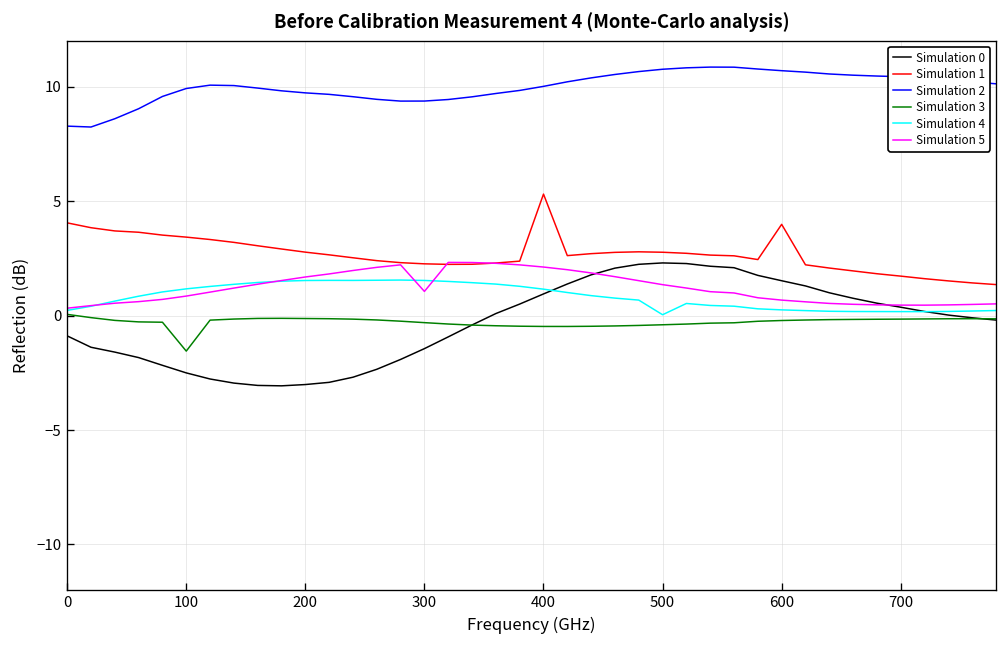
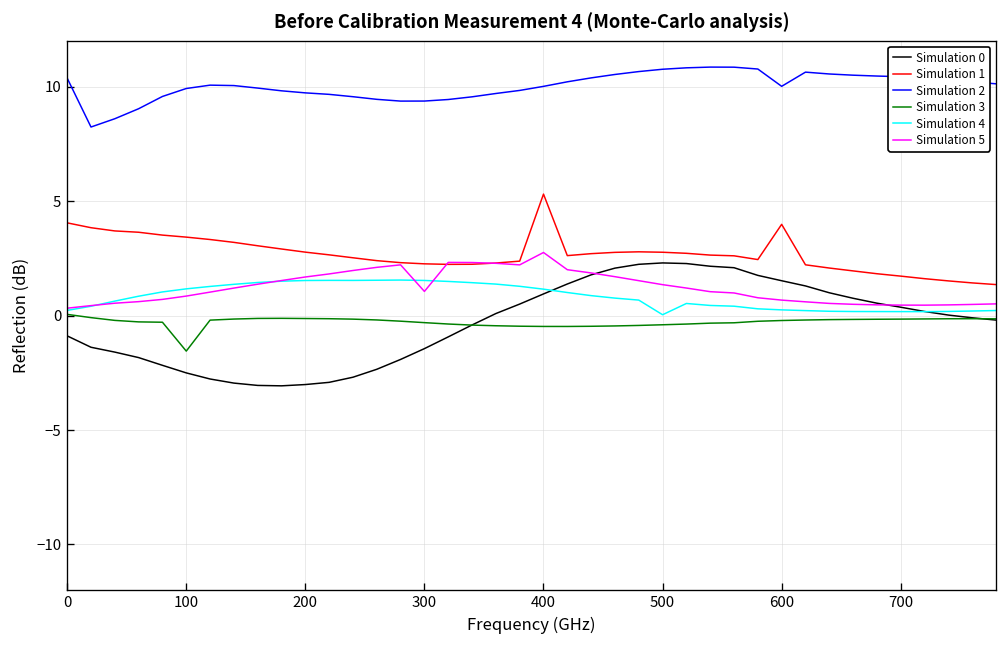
  {
    "Simulation 0": {
      "0": -0.9,
      "100": -2.5,
      "200": -3.0,
      "300": -1.4,
      "400": 0.9,
      "500": 2.3,
      "600": 1.5
    },
    "Simulation 1": {
      "0": 4.1,
      "100": 3.4,
      "200": 2.8,
      "300": 2.3,
      "400": 5.3,
      "500": 2.8,
      "600": 4.0,
      "700": 1.7
    },
    "Simulation 2": {
-     "0": 8.3,
+     "0": 10.4,
      "100": 9.9,
      "200": 9.7,
      "300": 9.4,
      "400": 10.0,
      "500": 10.8,
-     "600": 10.7
+     "600": 10.0
    },
    "Simulation 3": {
      "0": 0.1,
      "100": -1.6,
      "200": -0.1,
      "300": -0.3,
      "400": -0.5,
      "500": -0.4,
      "600": -0.2,
      "700": -0.2
    },
    "Simulation 4": {
      "100": 1.2,
      "200": 1.5,
      "300": 1.5,
      "400": 1.2,
      "500": 0.0,
      "600": 0.3,
      "700": 0.2
    },
    "Simulation 5": {
      "100": 0.9,
      "200": 1.7,
      "300": 1.1,
-     "400": 2.1,
+     "400": 2.8,
      "500": 1.4,
      "600": 0.7
    }
  }
